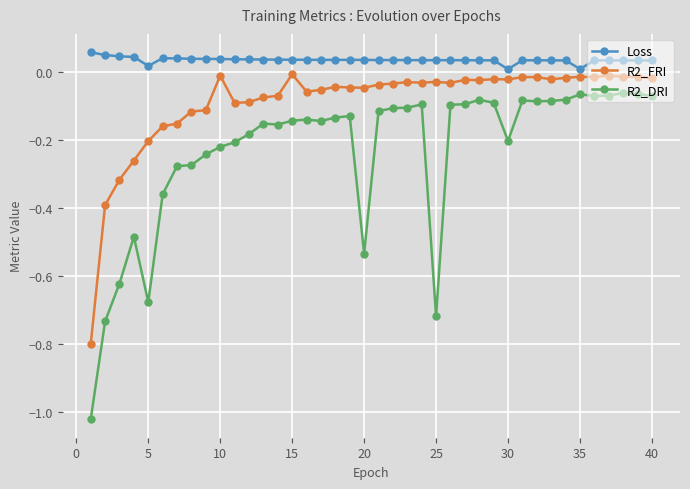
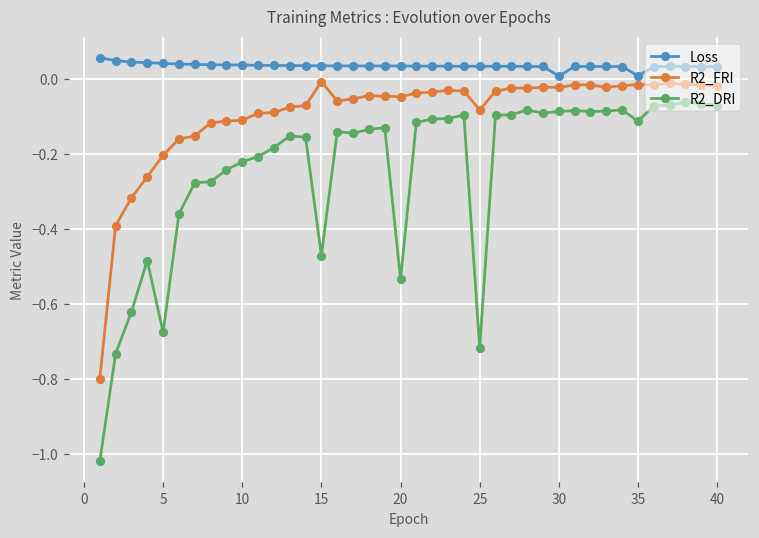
  {
    "Loss": {
-     "5": 0.02,
+     "5": 0.04,
      "10": 0.04,
      "15": 0.04,
      "20": 0.03,
      "25": 0.03,
      "30": 0.01,
      "35": 0.01
    },
    "R2_FRI": {
      "5": -0.20,
-     "10": -0.01,
+     "10": -0.11,
      "15": -0.01,
      "20": -0.05,
-     "25": -0.03,
+     "25": -0.08,
      "30": -0.02,
      "35": -0.02
    },
    "R2_DRI": {
      "5": -0.68,
      "10": -0.22,
-     "15": -0.14,
+     "15": -0.47,
      "20": -0.53,
      "25": -0.72,
-     "30": -0.20,
-     "35": -0.07
+     "30": -0.09,
+     "35": -0.11
    }
  }
